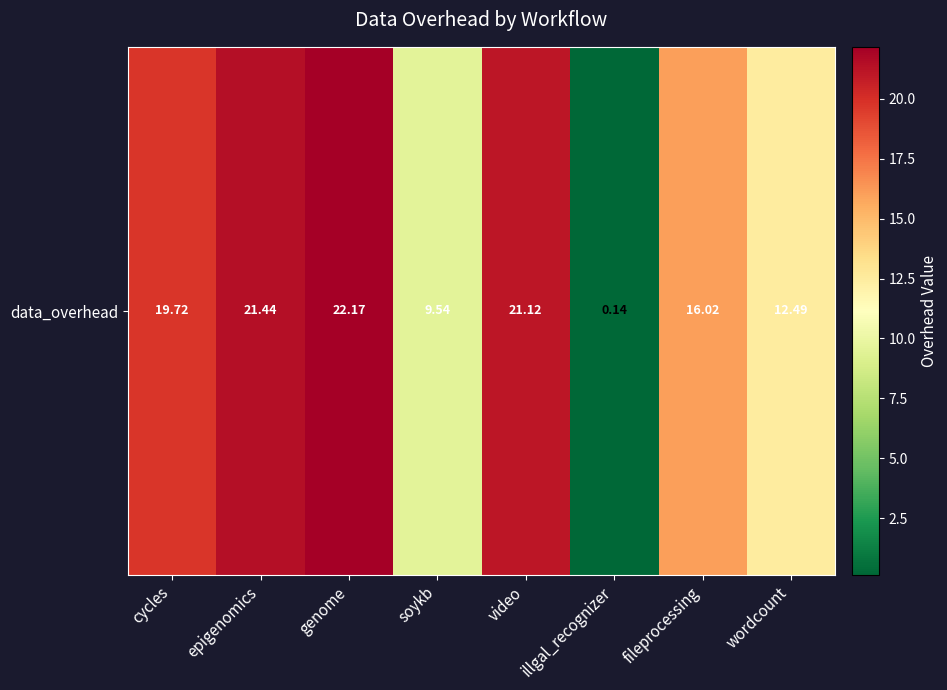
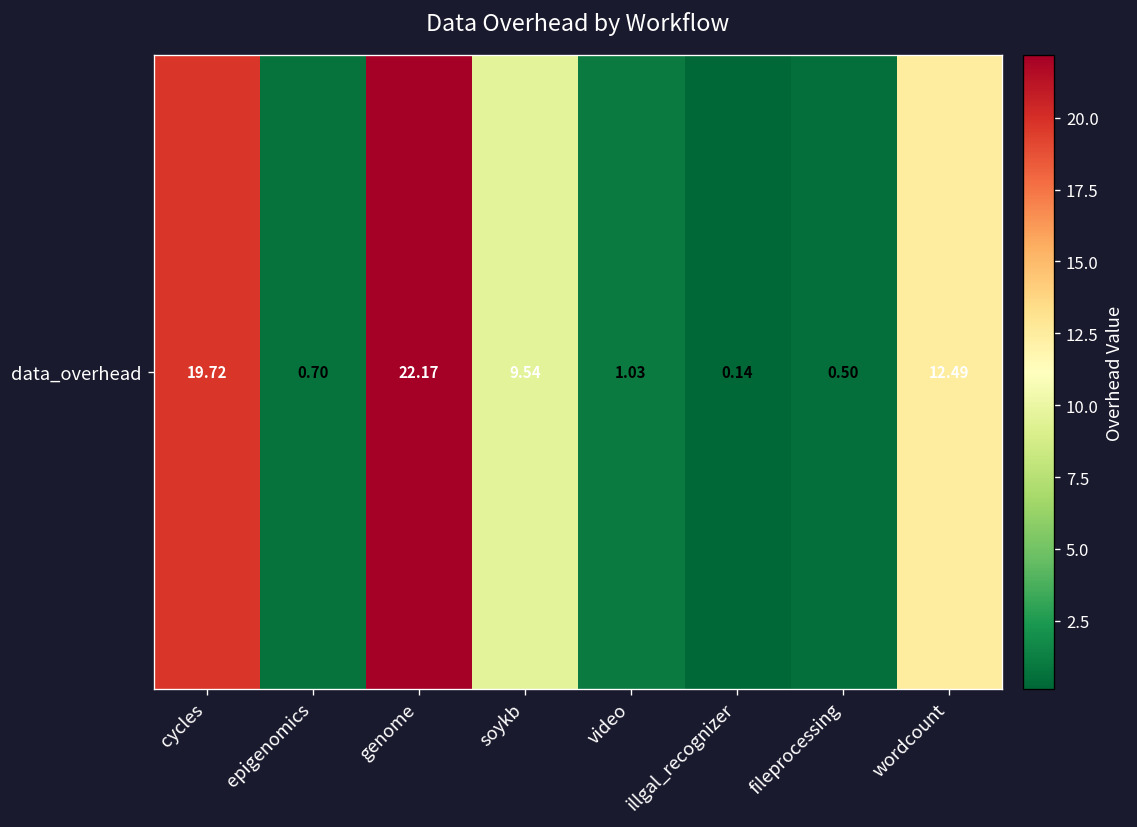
  {
    "data_overhead": {
      "cycles": 19.72,
-     "epigenomics": 21.44,
+     "epigenomics": 0.70,
      "genome": 22.17,
      "soykb": 9.54,
-     "video": 21.12,
+     "video": 1.03,
      "illgal_recognizer": 0.14,
-     "fileprocessing": 16.02,
+     "fileprocessing": 0.50,
      "wordcount": 12.49
    }
  }
